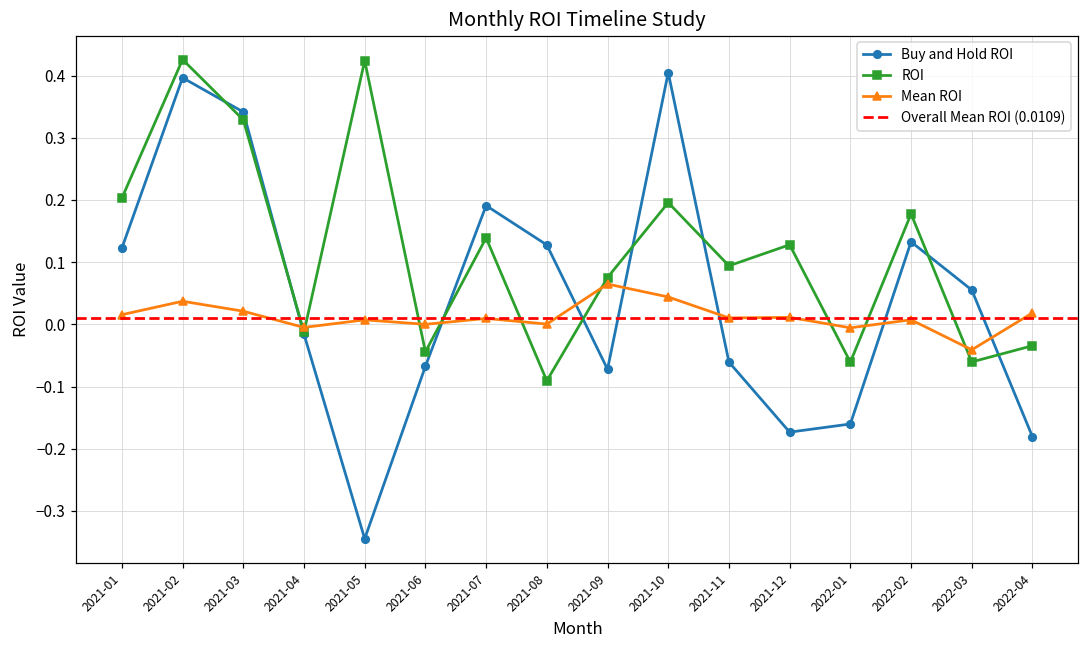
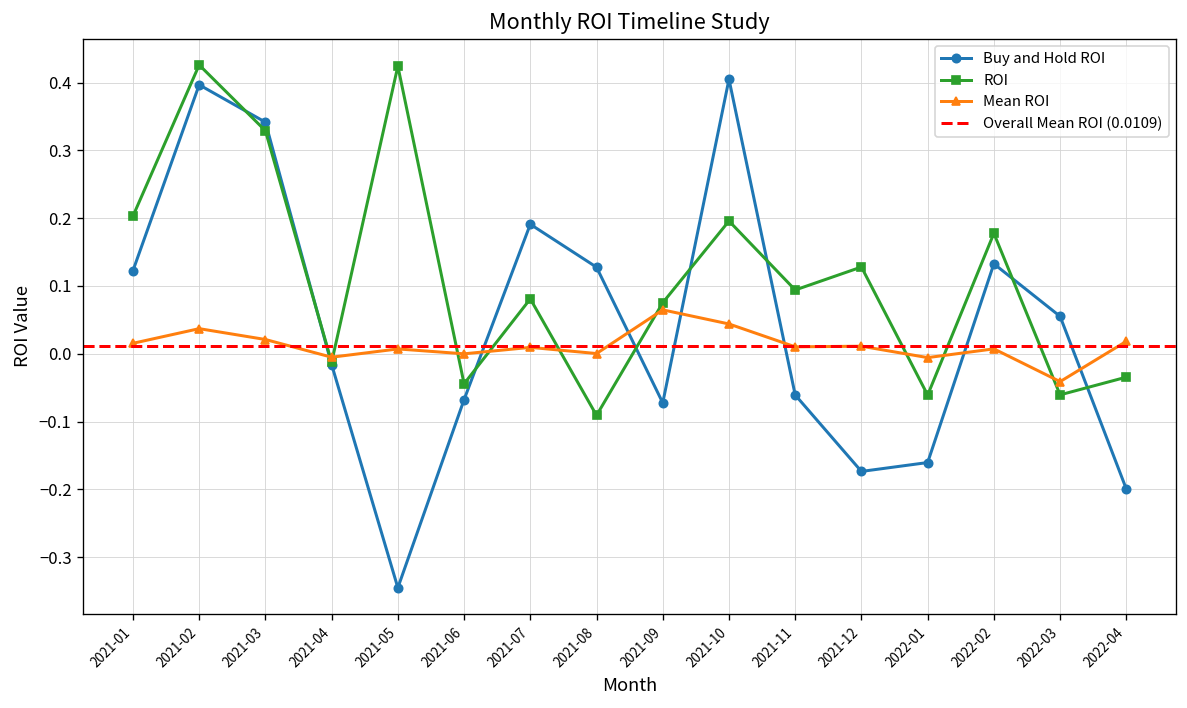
  {
    "Buy and Hold ROI": {
      "2021-01": 0.12,
      "2021-02": 0.40,
      "2021-03": 0.34,
      "2021-05": -0.34,
      "2021-06": -0.07,
      "2021-07": 0.19,
      "2021-08": 0.13,
      "2021-09": -0.07,
      "2021-10": 0.40,
      "2021-11": -0.06,
      "2021-12": -0.17,
      "2022-01": -0.16,
      "2022-02": 0.13,
      "2022-03": 0.06,
-     "2022-04": -0.18
+     "2022-04": -0.20
    },
    "ROI": {
      "2021-01": 0.20,
      "2021-02": 0.43,
      "2021-03": 0.33,
      "2021-05": 0.42,
      "2021-06": -0.04,
-     "2021-07": 0.14,
+     "2021-07": 0.08,
      "2021-08": -0.09,
      "2021-09": 0.08,
      "2021-10": 0.20,
      "2021-11": 0.09,
      "2021-12": 0.13,
      "2022-01": -0.06,
      "2022-02": 0.18,
      "2022-03": -0.06,
      "2022-04": -0.03
    },
    "Mean ROI": {
      "2021-01": 0.02,
      "2021-02": 0.04,
      "2021-03": 0.02,
      "2021-04": -0.01,
      "2021-05": 0.01,
      "2021-06": 0.00,
      "2021-07": 0.01,
      "2021-08": 0.00,
      "2021-09": 0.06,
      "2021-10": 0.04,
      "2021-11": 0.01,
      "2021-12": 0.01,
      "2022-01": -0.01,
      "2022-02": 0.01,
      "2022-03": -0.04,
      "2022-04": 0.02
    }
  }
